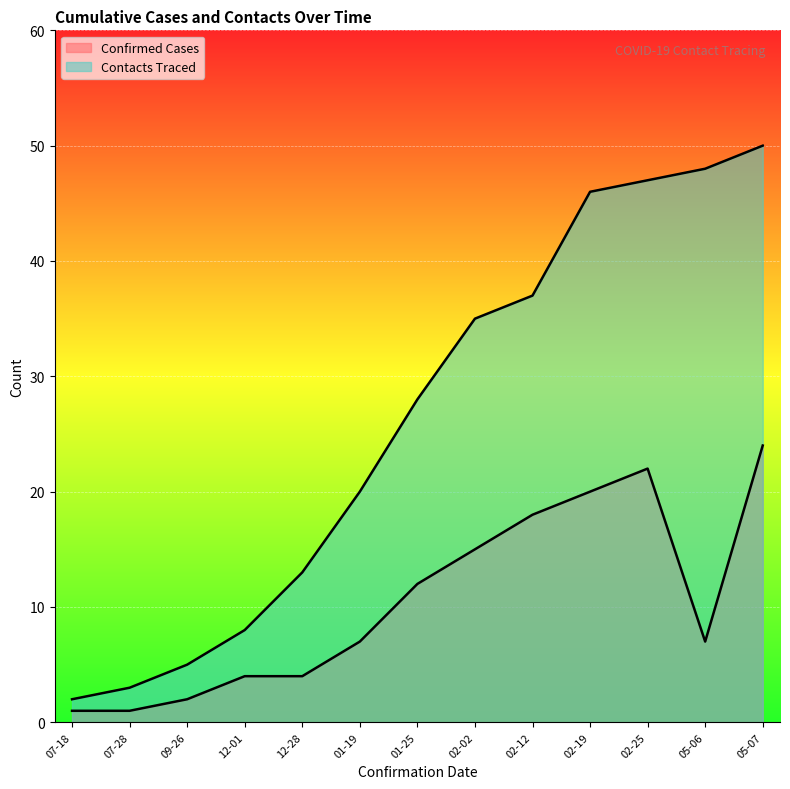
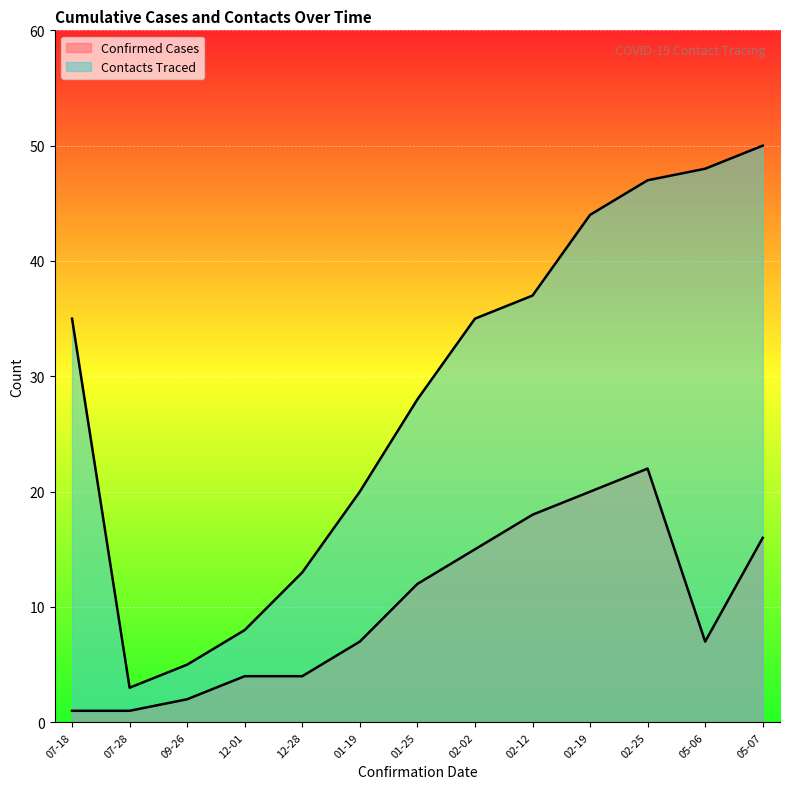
  {
    "Confirmed Cases": {
      "07-18": 1,
      "07-28": 1,
      "09-26": 2,
      "12-01": 4,
      "12-28": 4,
      "01-19": 7,
      "01-25": 12,
      "02-02": 15,
      "02-12": 18,
      "02-19": 20,
      "02-25": 22,
      "05-06": 7,
-     "05-07": 24
+     "05-07": 16
    },
    "Contacts Traced": {
-     "07-18": 2,
+     "07-18": 35,
      "07-28": 3,
      "09-26": 5,
      "12-01": 8,
      "12-28": 13,
      "01-19": 20,
      "01-25": 28,
      "02-02": 35,
      "02-12": 37,
-     "02-19": 46,
+     "02-19": 44,
      "02-25": 47,
      "05-06": 48,
      "05-07": 50
    }
  }
